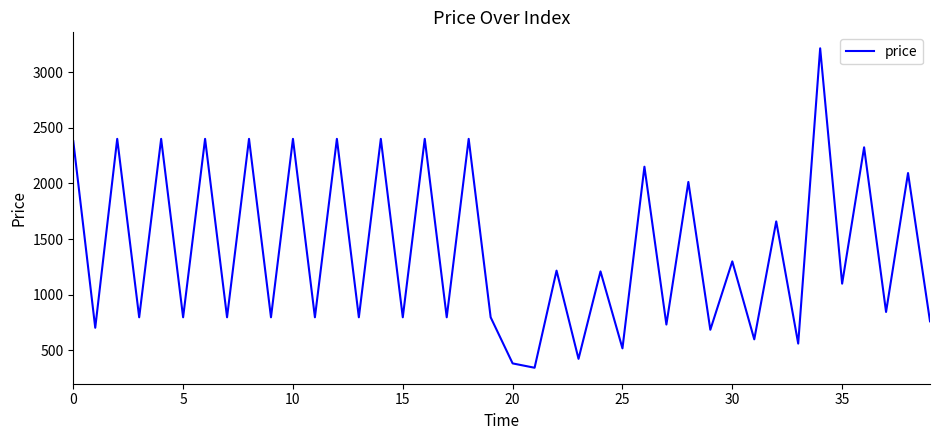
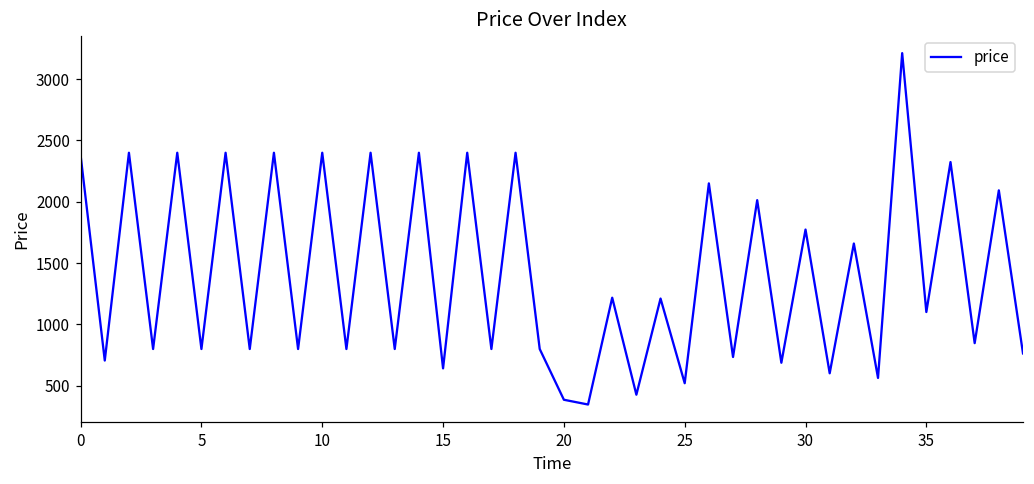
  {
    "0": 2380,
    "5": 800,
    "10": 2400,
-   "15": 800,
+   "15": 640,
    "20": 380,
    "25": 520,
-   "30": 1300,
+   "30": 1770,
    "35": 1100
  }
